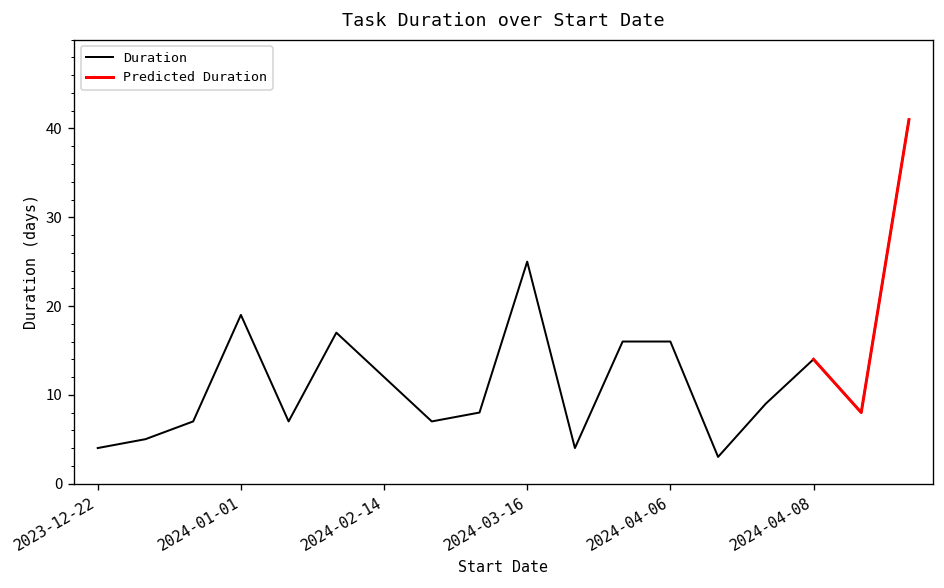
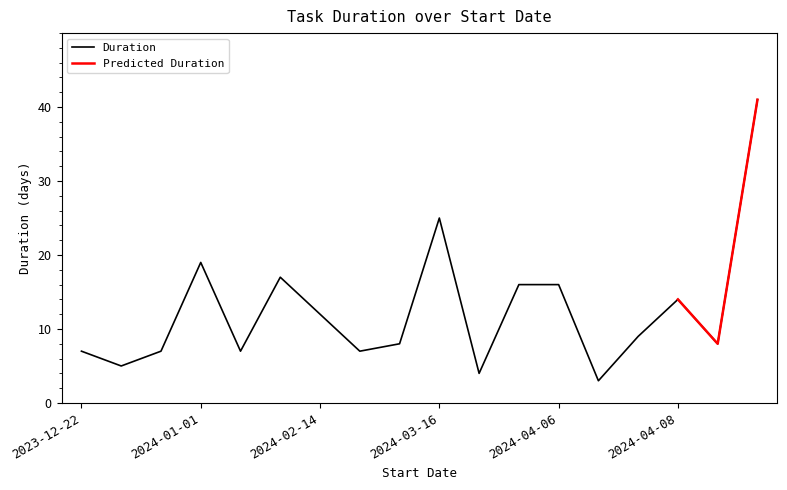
  {
    "Duration": {
-     "2023-12-22": 4,
+     "2023-12-22": 7,
      "2024-01-01": 19,
      "2024-02-14": 12,
      "2024-03-16": 25
    }
  }
